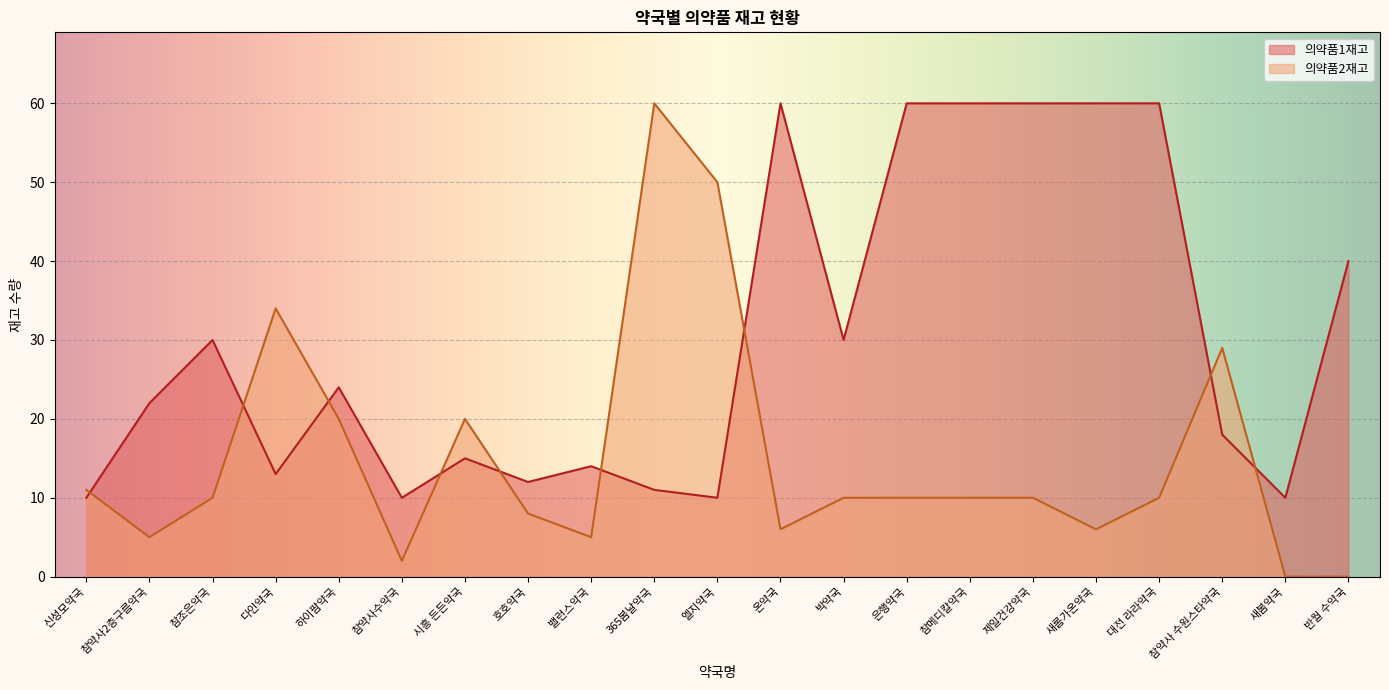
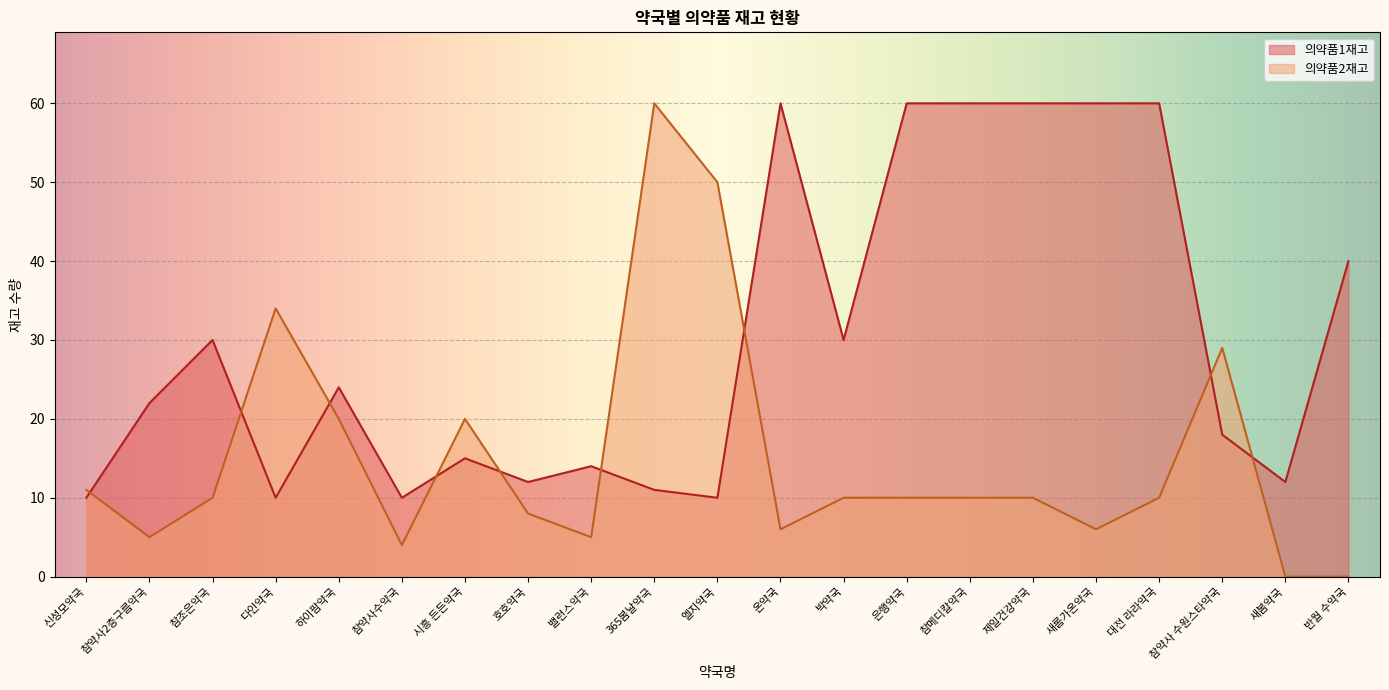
  {
    "의약품1재고": {
      "신성모약국": 10,
      "참약사2층구름약국": 22,
      "참조은약국": 30,
-     "다인약국": 13,
+     "다인약국": 10,
      "하이팜약국": 24,
      "참약사수약국": 10,
      "시흥 든든약국": 15,
      "호호약국": 12,
      "밸런스약국": 14,
      "365봄날약국": 11,
      "엘지약국": 10,
      "온약국": 60,
      "박약국": 30,
      "은행약국": 60,
      "참메디칼약국": 60,
      "제일건강약국": 60,
      "새롬가온약국": 60,
      "대전 라라약국": 60,
      "참약사 수원스타약국": 18,
-     "새봄약국": 10,
+     "새봄약국": 12,
      "반월 수약국": 40
    },
    "의약품2재고": {
      "신성모약국": 11,
      "참약사2층구름약국": 5,
      "참조은약국": 10,
      "다인약국": 34,
      "하이팜약국": 20,
-     "참약사수약국": 2,
+     "참약사수약국": 4,
      "시흥 든든약국": 20,
      "호호약국": 8,
      "밸런스약국": 5,
      "365봄날약국": 60,
      "엘지약국": 50,
      "온약국": 6,
      "박약국": 10,
      "은행약국": 10,
      "참메디칼약국": 10,
      "제일건강약국": 10,
      "새롬가온약국": 6,
      "대전 라라약국": 10,
      "참약사 수원스타약국": 29,
      "새봄약국": 0,
      "반월 수약국": 0
    }
  }
